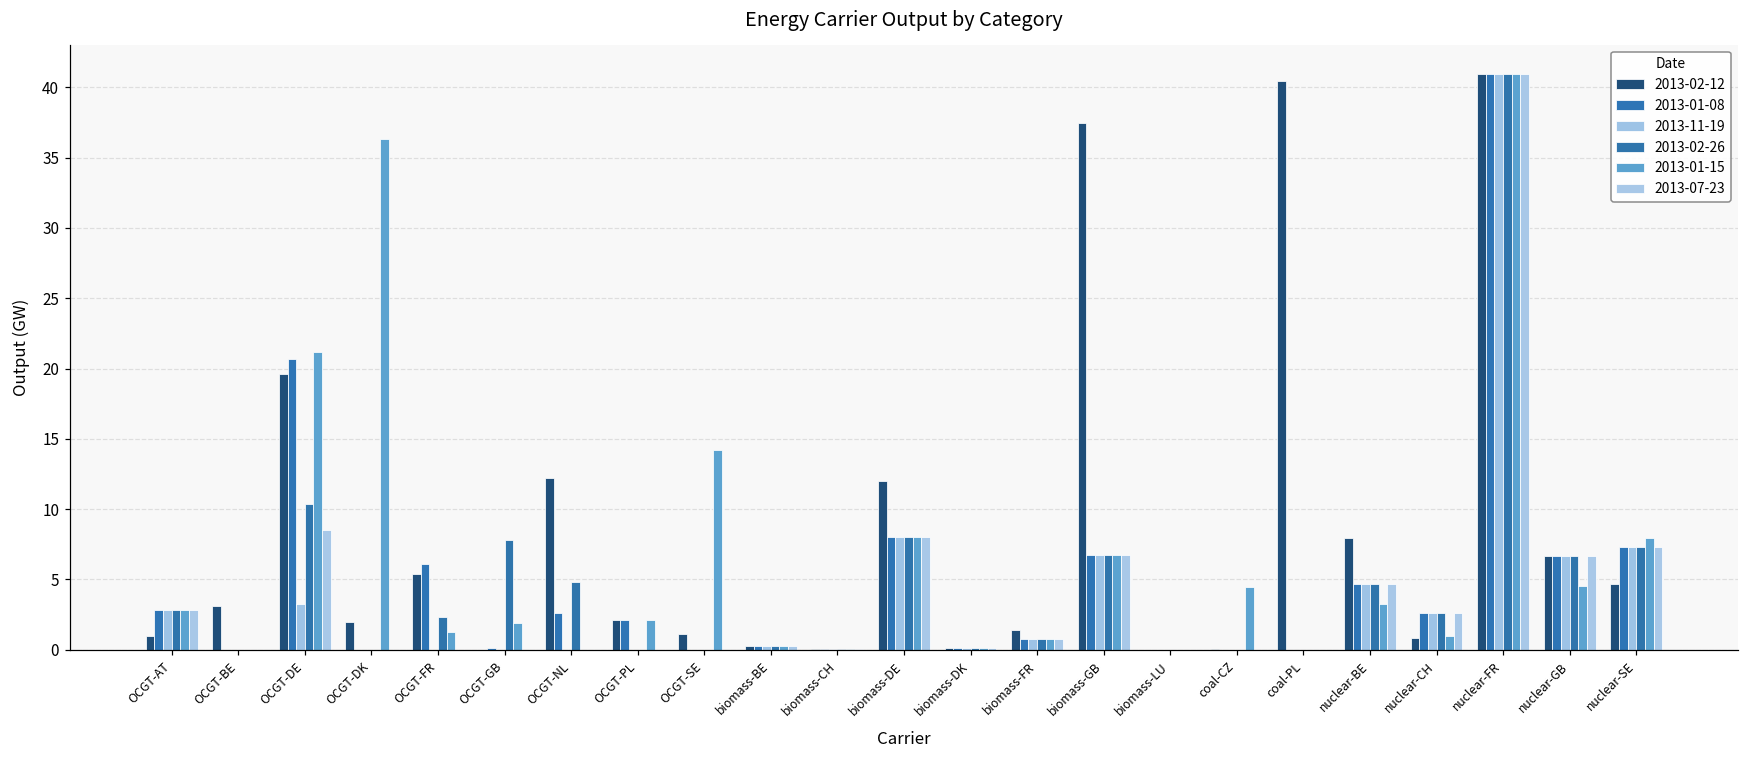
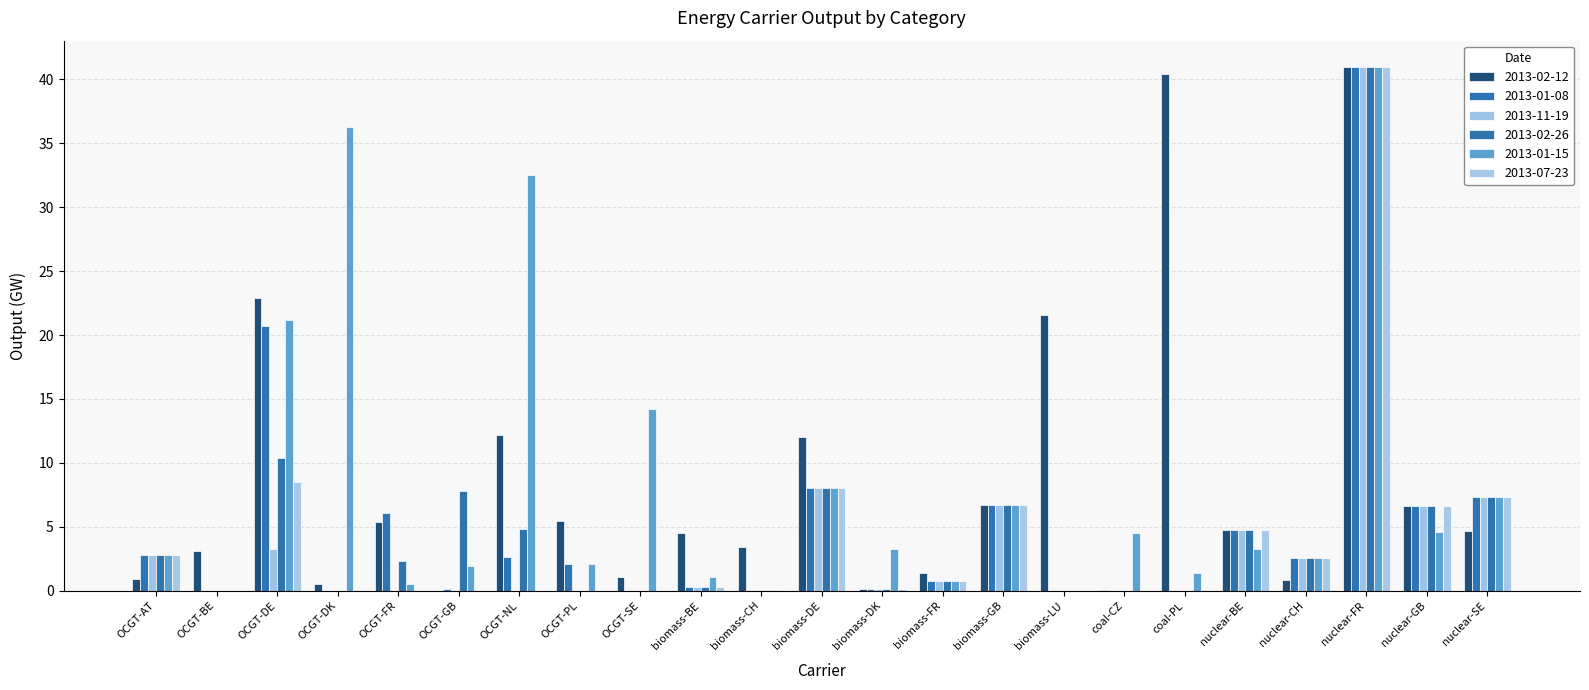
  {
    "2013-02-12": {
      "OCGT-AT": 0.9,
      "OCGT-BE": 3.1,
-     "OCGT-DE": 19.6,
-     "OCGT-DK": 2.0,
+     "OCGT-DE": 22.9,
+     "OCGT-DK": 0.5,
      "OCGT-FR": 5.4,
      "OCGT-GB": 0.0,
      "OCGT-NL": 12.2,
-     "OCGT-PL": 2.1,
+     "OCGT-PL": 5.5,
      "OCGT-SE": 1.1,
-     "biomass-BE": 0.3,
-     "biomass-CH": 0.1,
+     "biomass-BE": 4.5,
+     "biomass-CH": 3.4,
      "biomass-DE": 12.0,
      "biomass-FR": 1.4,
-     "biomass-GB": 37.5,
-     "biomass-LU": 0.0,
+     "biomass-GB": 6.7,
+     "biomass-LU": 21.6,
      "coal-PL": 40.4,
-     "nuclear-BE": 7.9,
+     "nuclear-BE": 4.7,
      "nuclear-CH": 0.9,
      "nuclear-FR": 41.0,
      "nuclear-GB": 6.7,
      "nuclear-SE": 4.7
    },
    "2013-01-15": {
      "OCGT-AT": 2.8,
      "OCGT-BE": 0.0,
      "OCGT-DE": 21.2,
      "OCGT-DK": 36.3,
-     "OCGT-FR": 1.3,
+     "OCGT-FR": 0.6,
      "OCGT-GB": 1.9,
-     "OCGT-NL": 0.0,
+     "OCGT-NL": 32.5,
      "OCGT-PL": 2.1,
      "OCGT-SE": 14.2,
-     "biomass-BE": 0.3,
+     "biomass-BE": 1.1,
      "biomass-DE": 8.0,
-     "biomass-DK": 0.1,
+     "biomass-DK": 3.2,
      "biomass-FR": 0.8,
      "biomass-GB": 6.7,
      "coal-CZ": 4.5,
-     "coal-PL": 0.0,
+     "coal-PL": 1.4,
      "nuclear-BE": 3.3,
-     "nuclear-CH": 1.0,
+     "nuclear-CH": 2.6,
      "nuclear-FR": 41.0,
      "nuclear-GB": 4.6,
-     "nuclear-SE": 8.0
+     "nuclear-SE": 7.3
    }
  }
